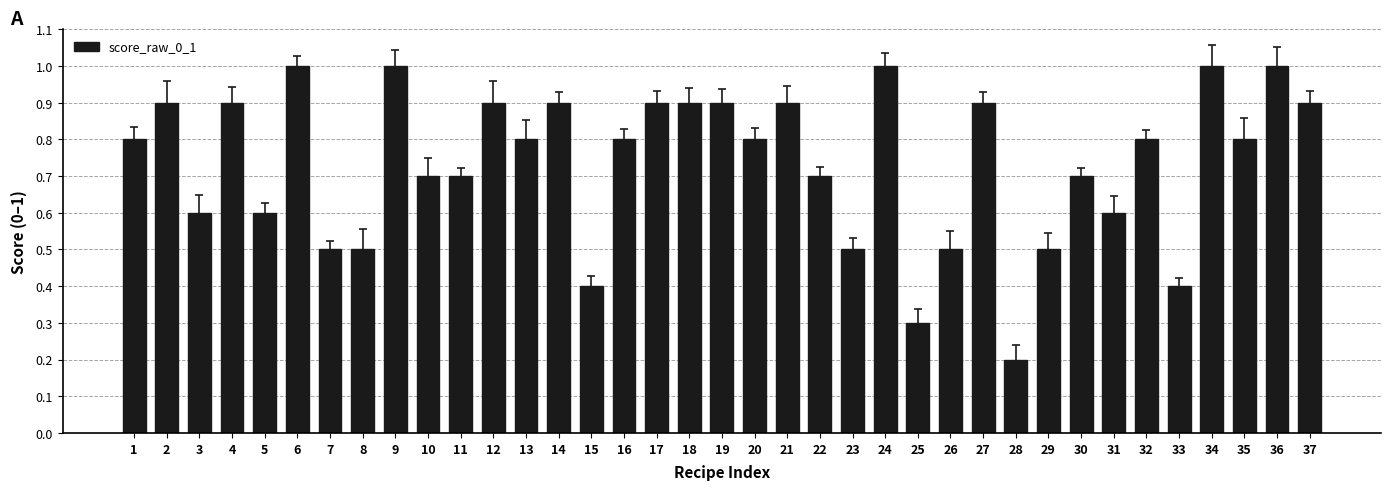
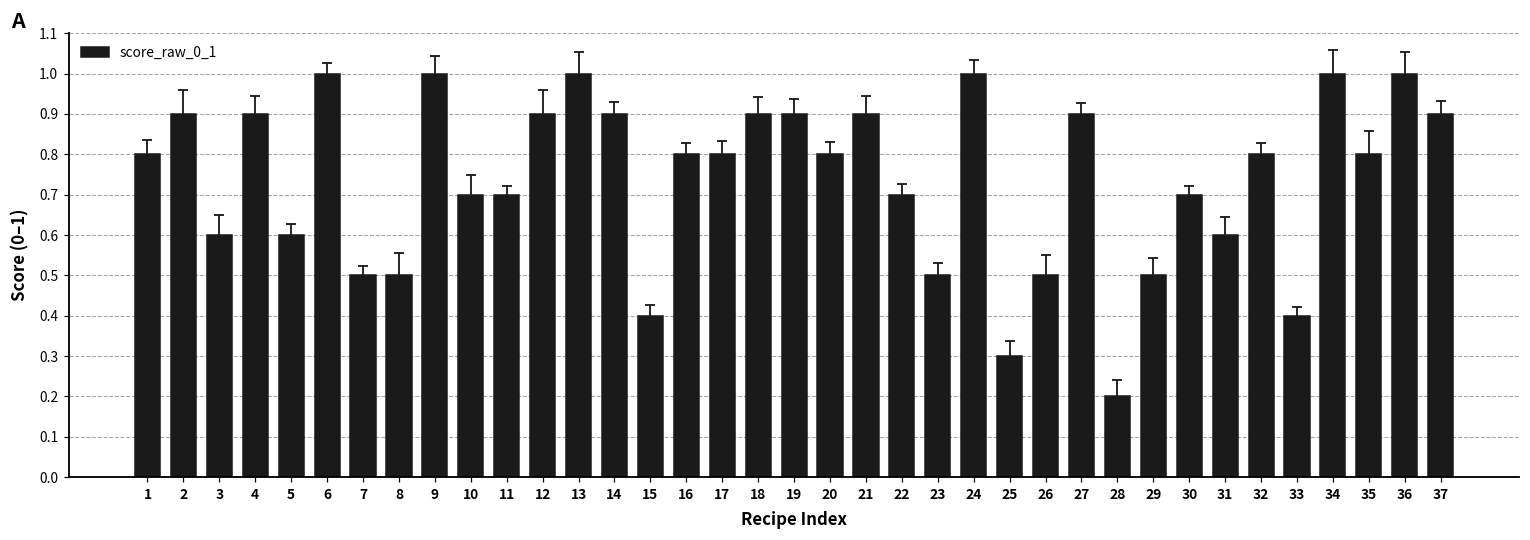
  {
    "score_raw_0_1": {
      "1": 0.8,
      "2": 0.9,
      "3": 0.6,
      "4": 0.9,
      "5": 0.6,
      "6": 1.0,
      "7": 0.5,
      "8": 0.5,
      "9": 1.0,
      "10": 0.7,
      "11": 0.7,
      "12": 0.9,
-     "13": 0.8,
+     "13": 1.0,
      "14": 0.9,
      "15": 0.4,
      "16": 0.8,
-     "17": 0.9,
+     "17": 0.8,
      "18": 0.9,
      "19": 0.9,
      "20": 0.8,
      "21": 0.9,
      "22": 0.7,
      "23": 0.5,
      "24": 1.0,
      "25": 0.3,
      "26": 0.5,
      "27": 0.9,
      "28": 0.2,
      "29": 0.5,
      "30": 0.7,
      "31": 0.6,
      "32": 0.8,
      "33": 0.4,
      "34": 1.0,
      "35": 0.8,
      "36": 1.0,
      "37": 0.9
    }
  }
